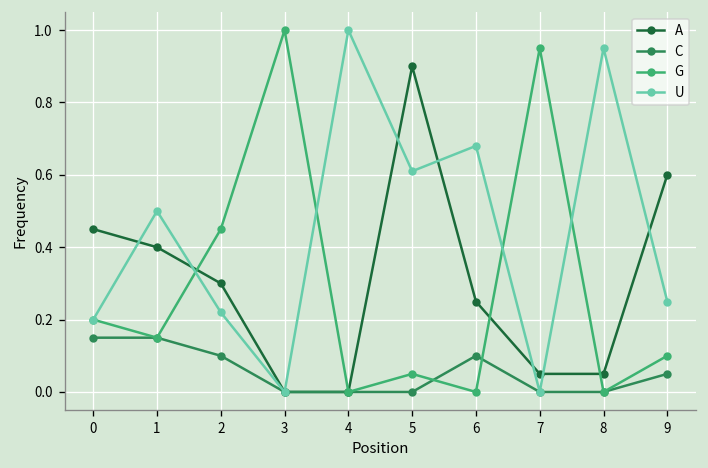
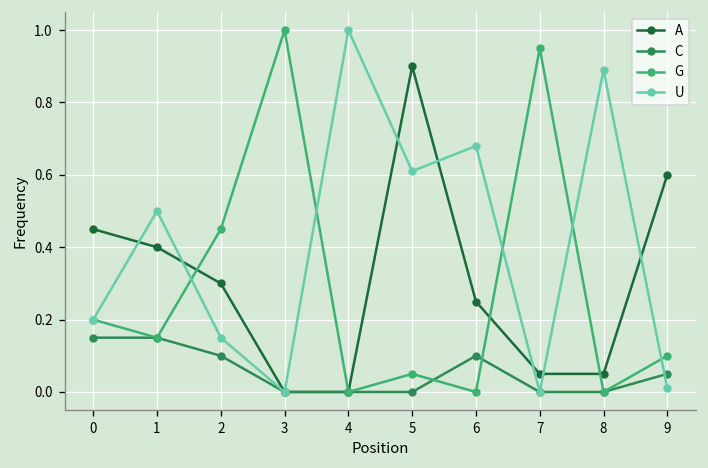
  {
    "U": {
      "1": 0.50,
-     "2": 0.22,
+     "2": 0.15,
      "4": 1.00,
      "5": 0.61,
      "6": 0.68,
-     "8": 0.95,
-     "9": 0.25
+     "8": 0.89,
+     "9": 0.01
    }
  }
